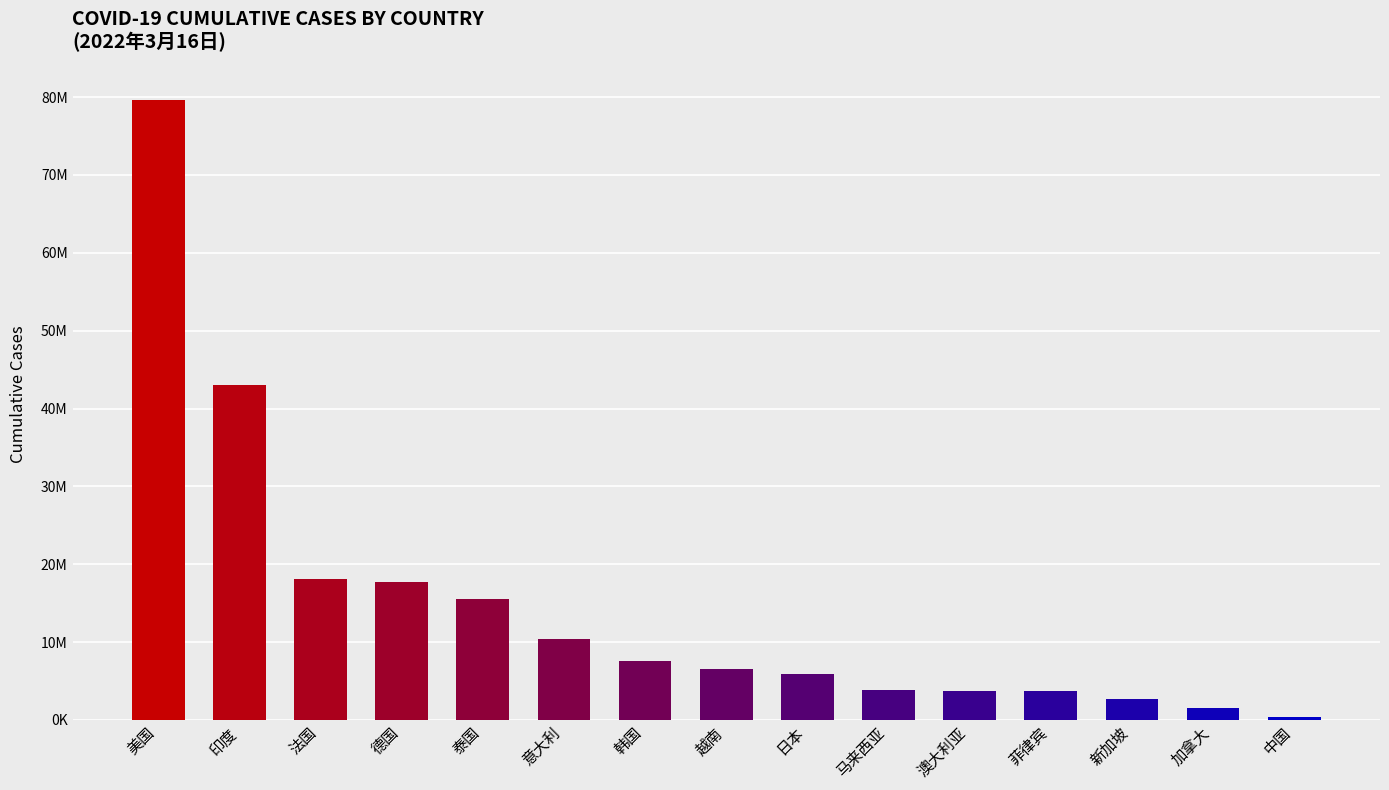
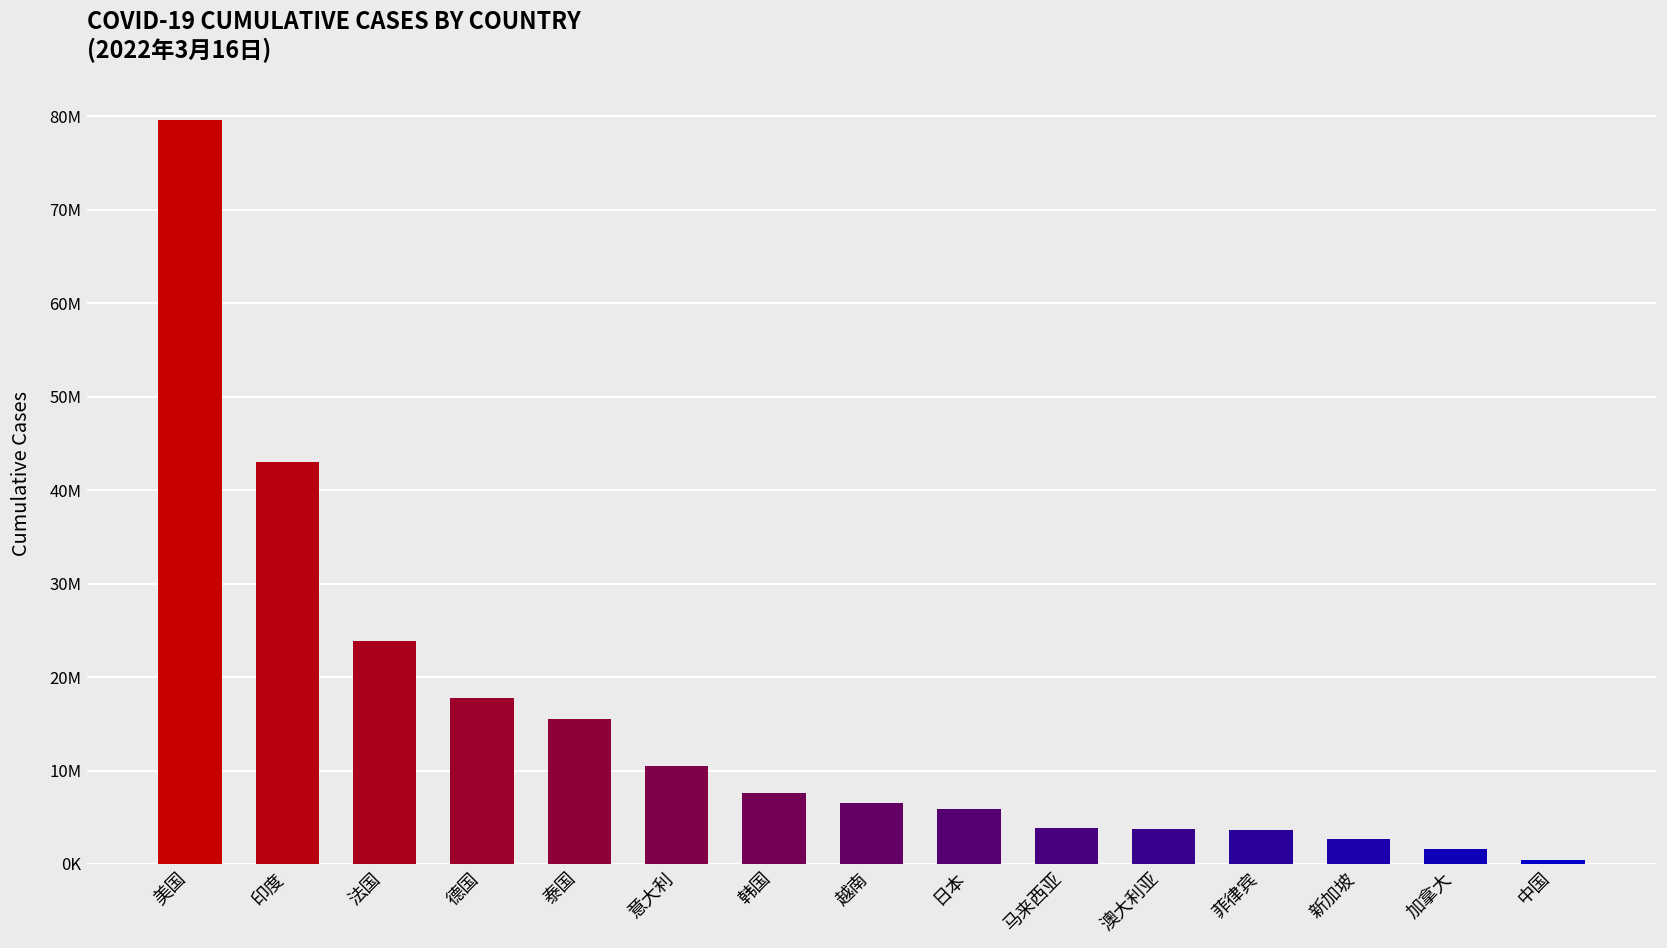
  {
    "美国": 80000000,
    "印度": 43000000,
-   "法国": 18000000,
+   "法国": 24000000,
    "德国": 18000000,
    "泰国": 16000000,
    "意大利": 10000000,
    "韩国": 8000000,
    "越南": 7000000,
    "日本": 6000000,
    "马来西亚": 4000000,
    "澳大利亚": 4000000,
    "菲律宾": 4000000,
    "新加坡": 3000000,
    "加拿大": 2000000,
    "中国": 0
  }
